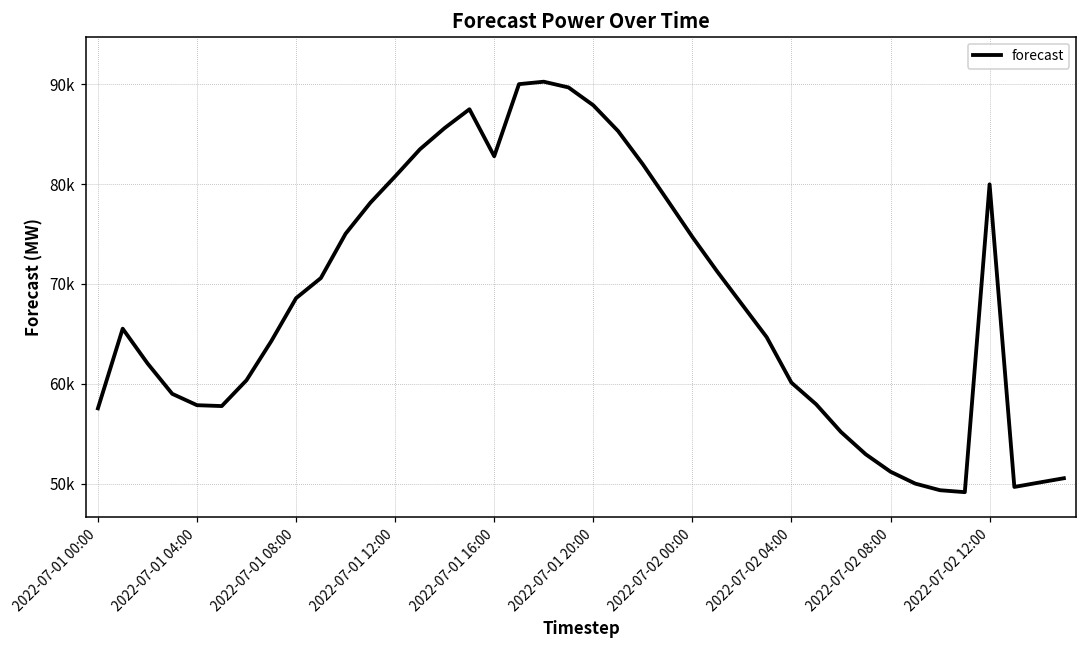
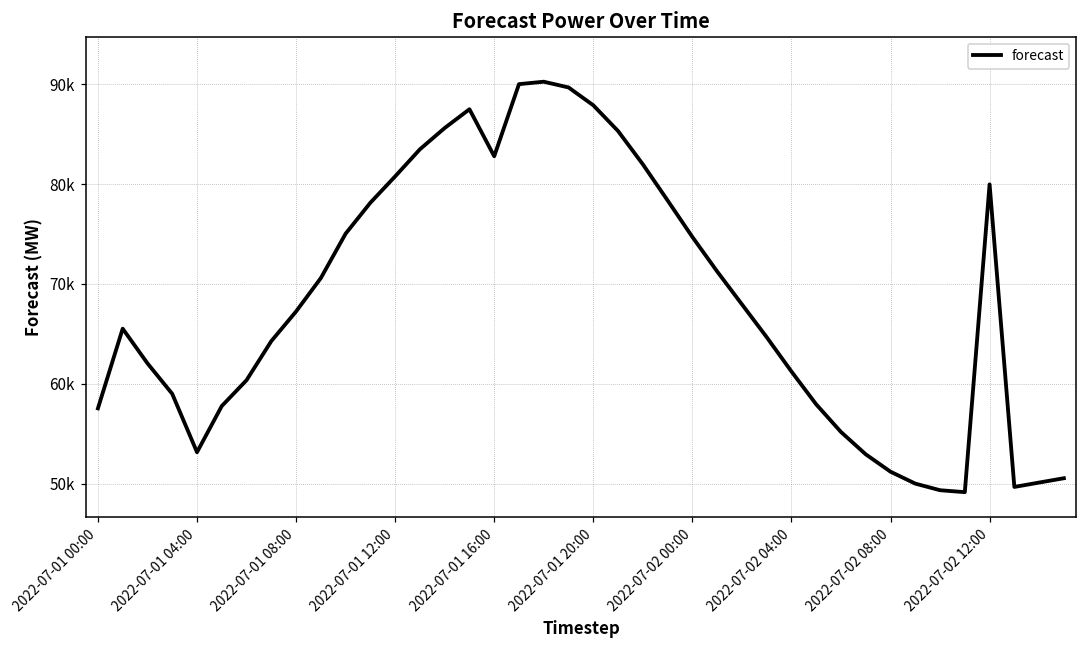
  {
    "2022-07-01 00:00": 58000,
-   "2022-07-01 04:00": 58000,
-   "2022-07-01 08:00": 69000,
+   "2022-07-01 04:00": 53000,
+   "2022-07-01 08:00": 67000,
    "2022-07-01 12:00": 81000,
    "2022-07-01 16:00": 83000,
    "2022-07-01 20:00": 88000,
    "2022-07-02 00:00": 75000,
-   "2022-07-02 04:00": 60000,
+   "2022-07-02 04:00": 61000,
    "2022-07-02 08:00": 51000,
    "2022-07-02 12:00": 80000
  }
